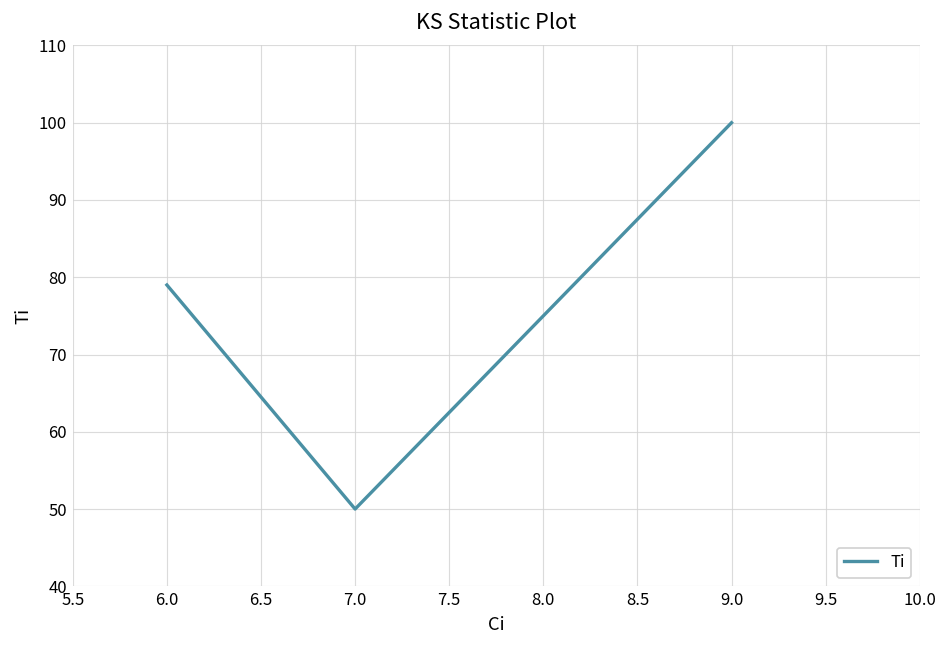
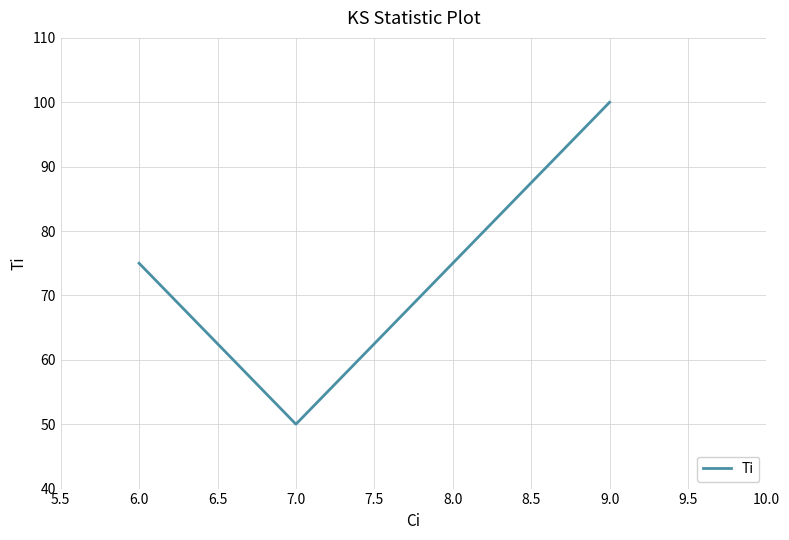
  {
-   "6.0": 79,
+   "6.0": 75,
    "7.0": 50,
    "9.0": 100
  }
